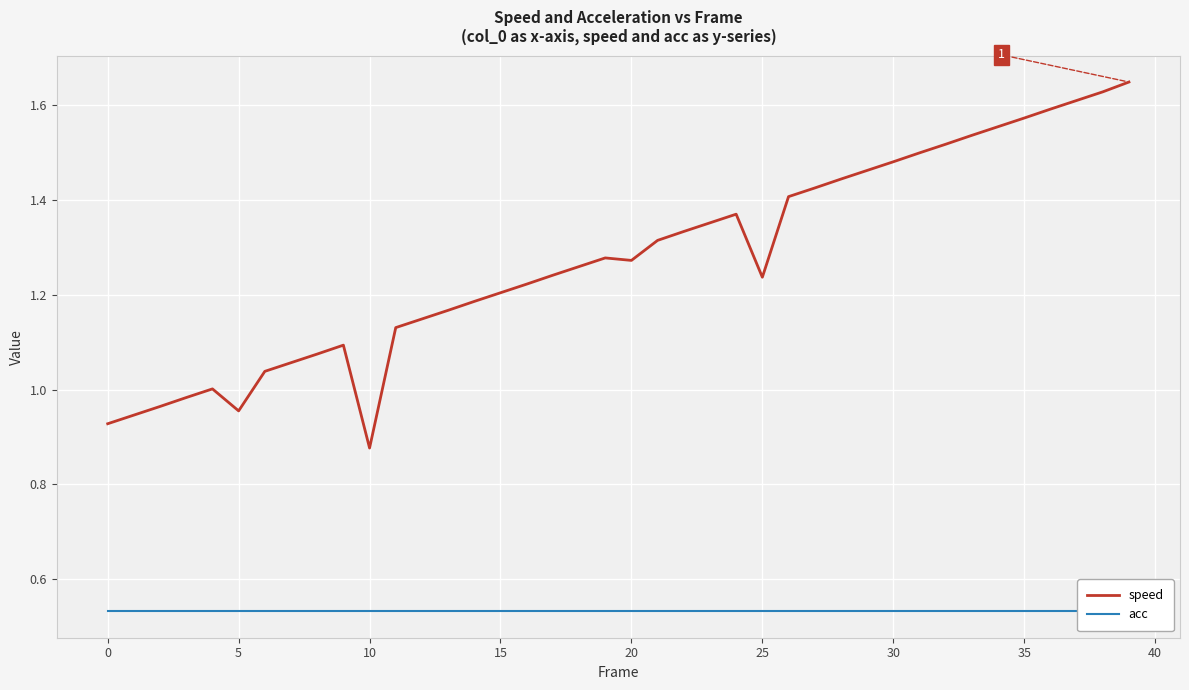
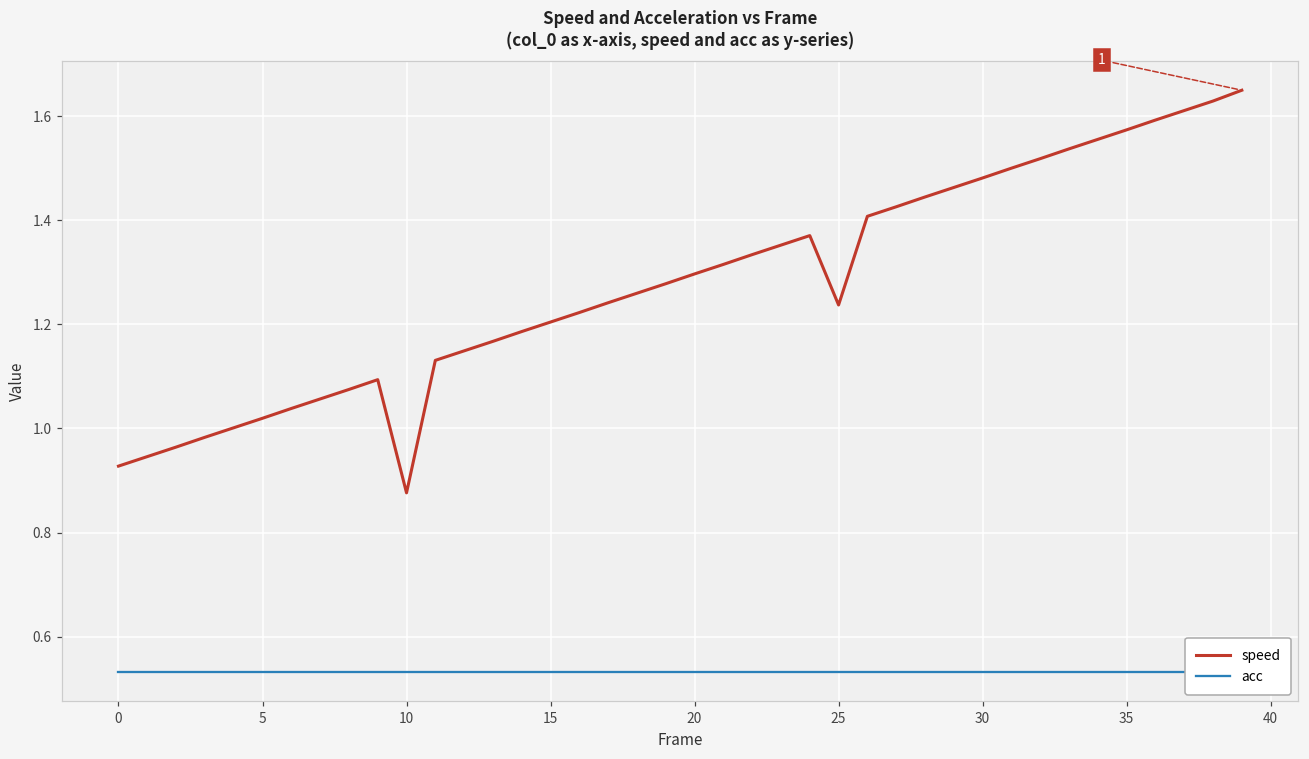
  {
    "speed": {
      "0": 0.93,
-     "5": 0.95,
+     "5": 1.02,
      "10": 0.88,
      "15": 1.20,
-     "20": 1.27,
+     "20": 1.30,
      "25": 1.24,
      "30": 1.48,
      "35": 1.57
    },
    "acc": {
      "0": 0.53,
      "5": 0.53,
      "10": 0.53,
      "15": 0.53,
      "20": 0.53,
      "25": 0.53,
      "30": 0.53,
      "35": 0.53
    }
  }
